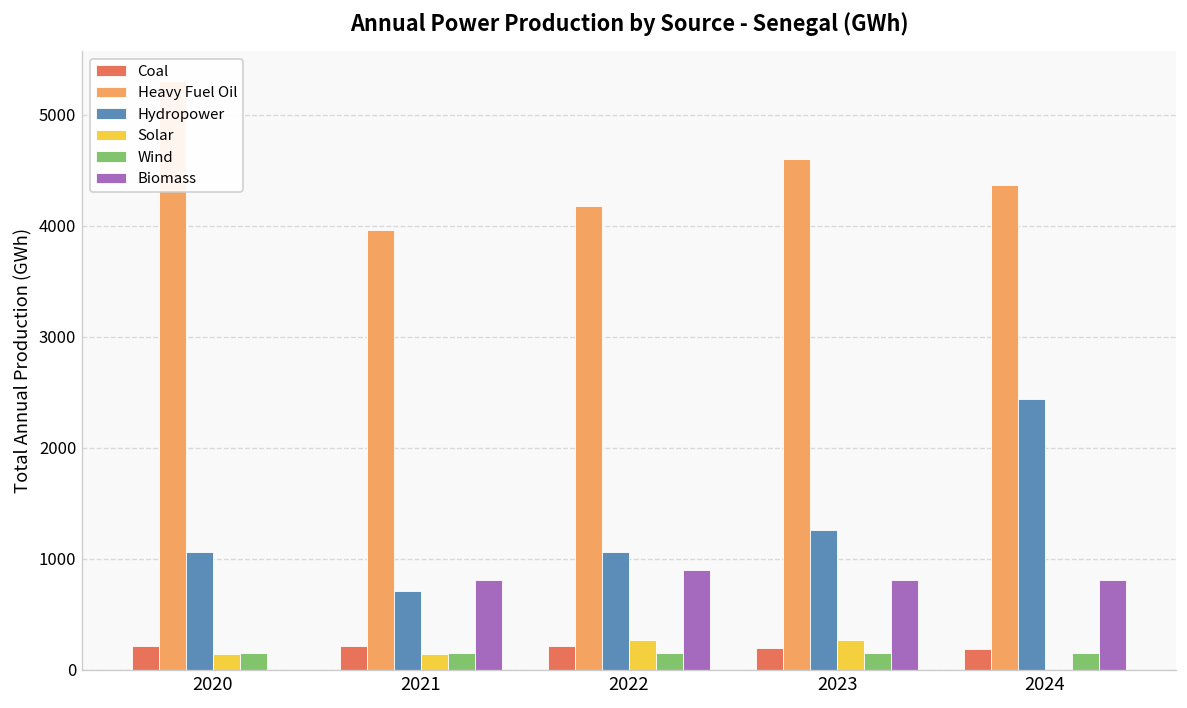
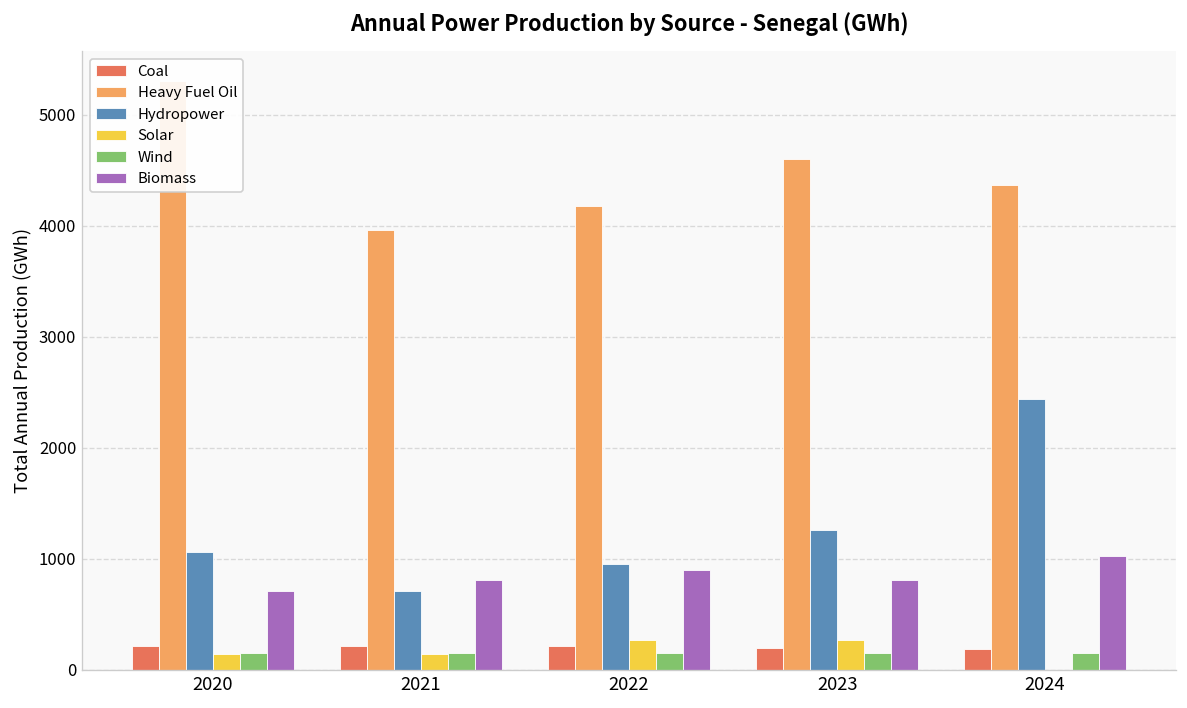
  {
    "Hydropower": {
      "2020": 1100,
      "2021": 700,
-     "2022": 1100,
+     "2022": 1000,
      "2023": 1300,
      "2024": 2400
    },
    "Wind": {
      "2020": 100,
      "2021": 100,
      "2022": 100,
      "2023": 100,
      "2024": 100
    },
    "Biomass": {
-     "2020": 0,
+     "2020": 700,
      "2021": 800,
      "2022": 900,
      "2023": 800,
-     "2024": 800
+     "2024": 1000
    }
  }
